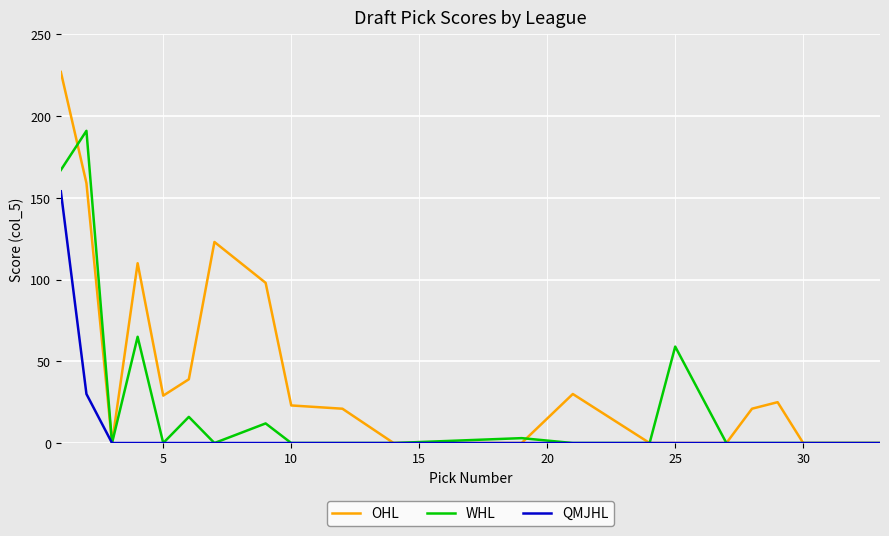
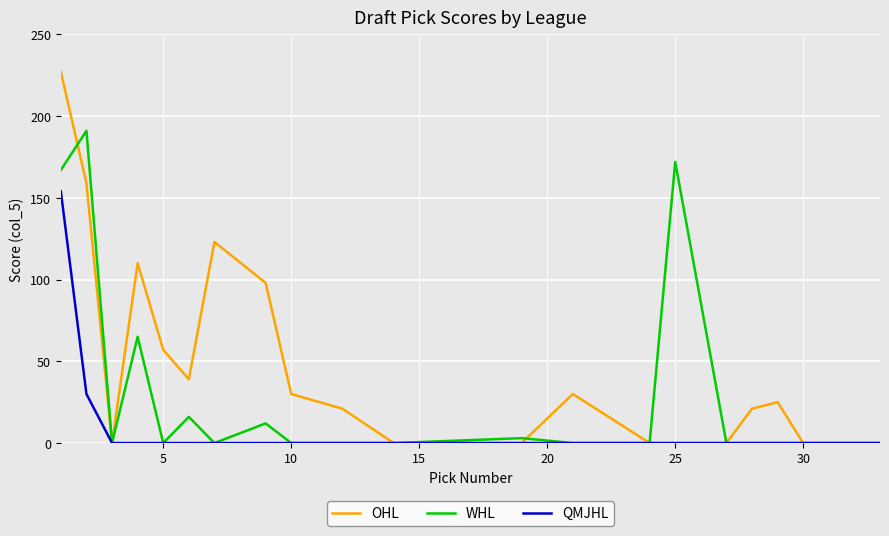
  {
    "OHL": {
-     "5": 29,
-     "10": 23
+     "5": 57,
+     "10": 30
    },
    "WHL": {
-     "25": 59
+     "25": 172
    }
  }
